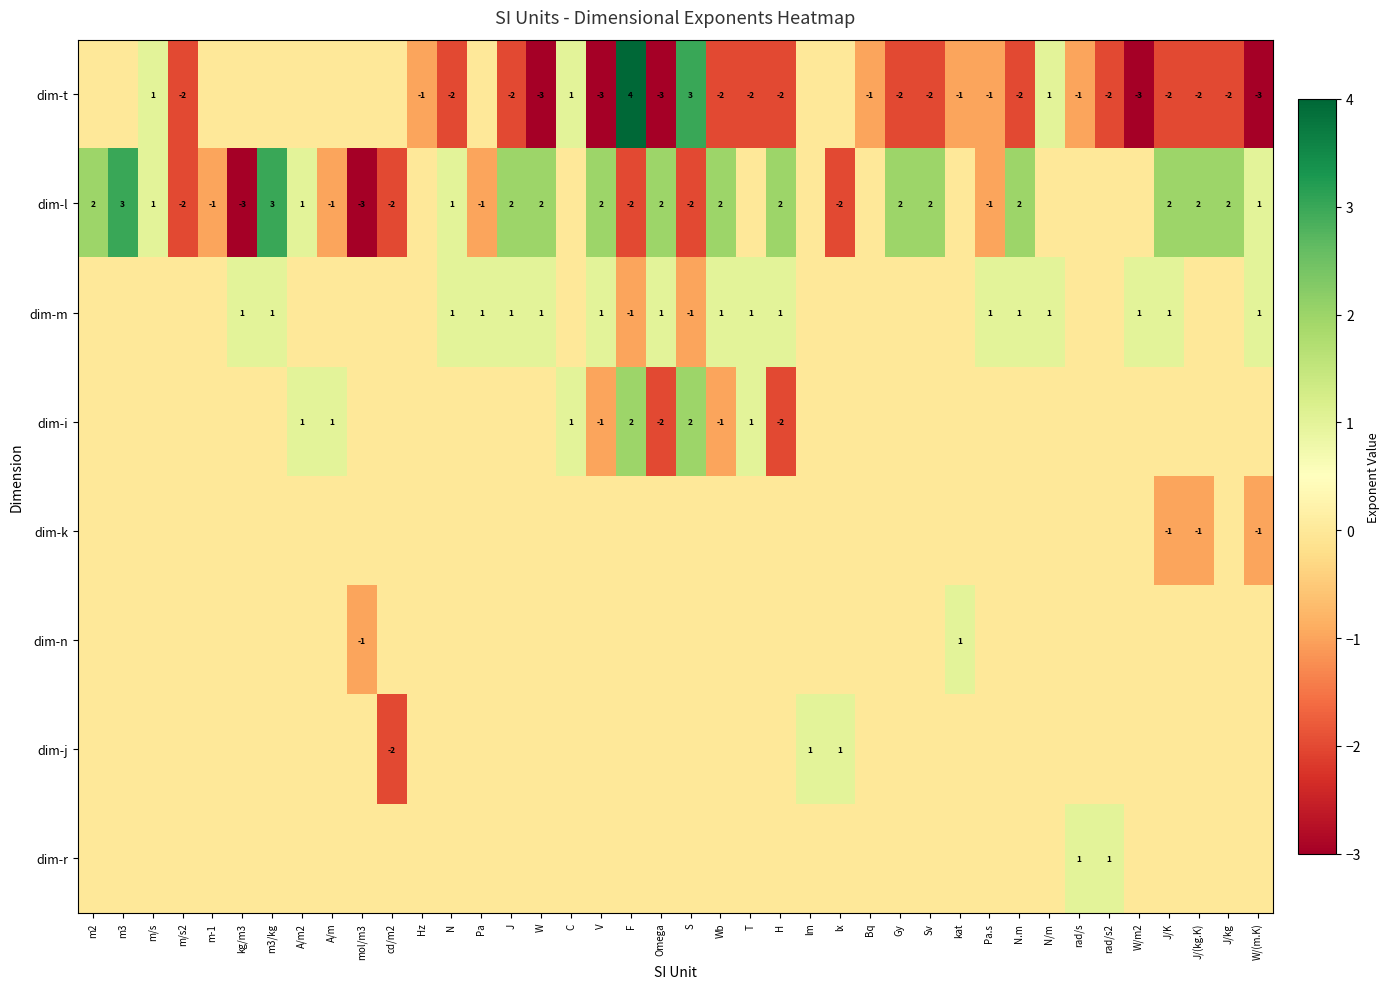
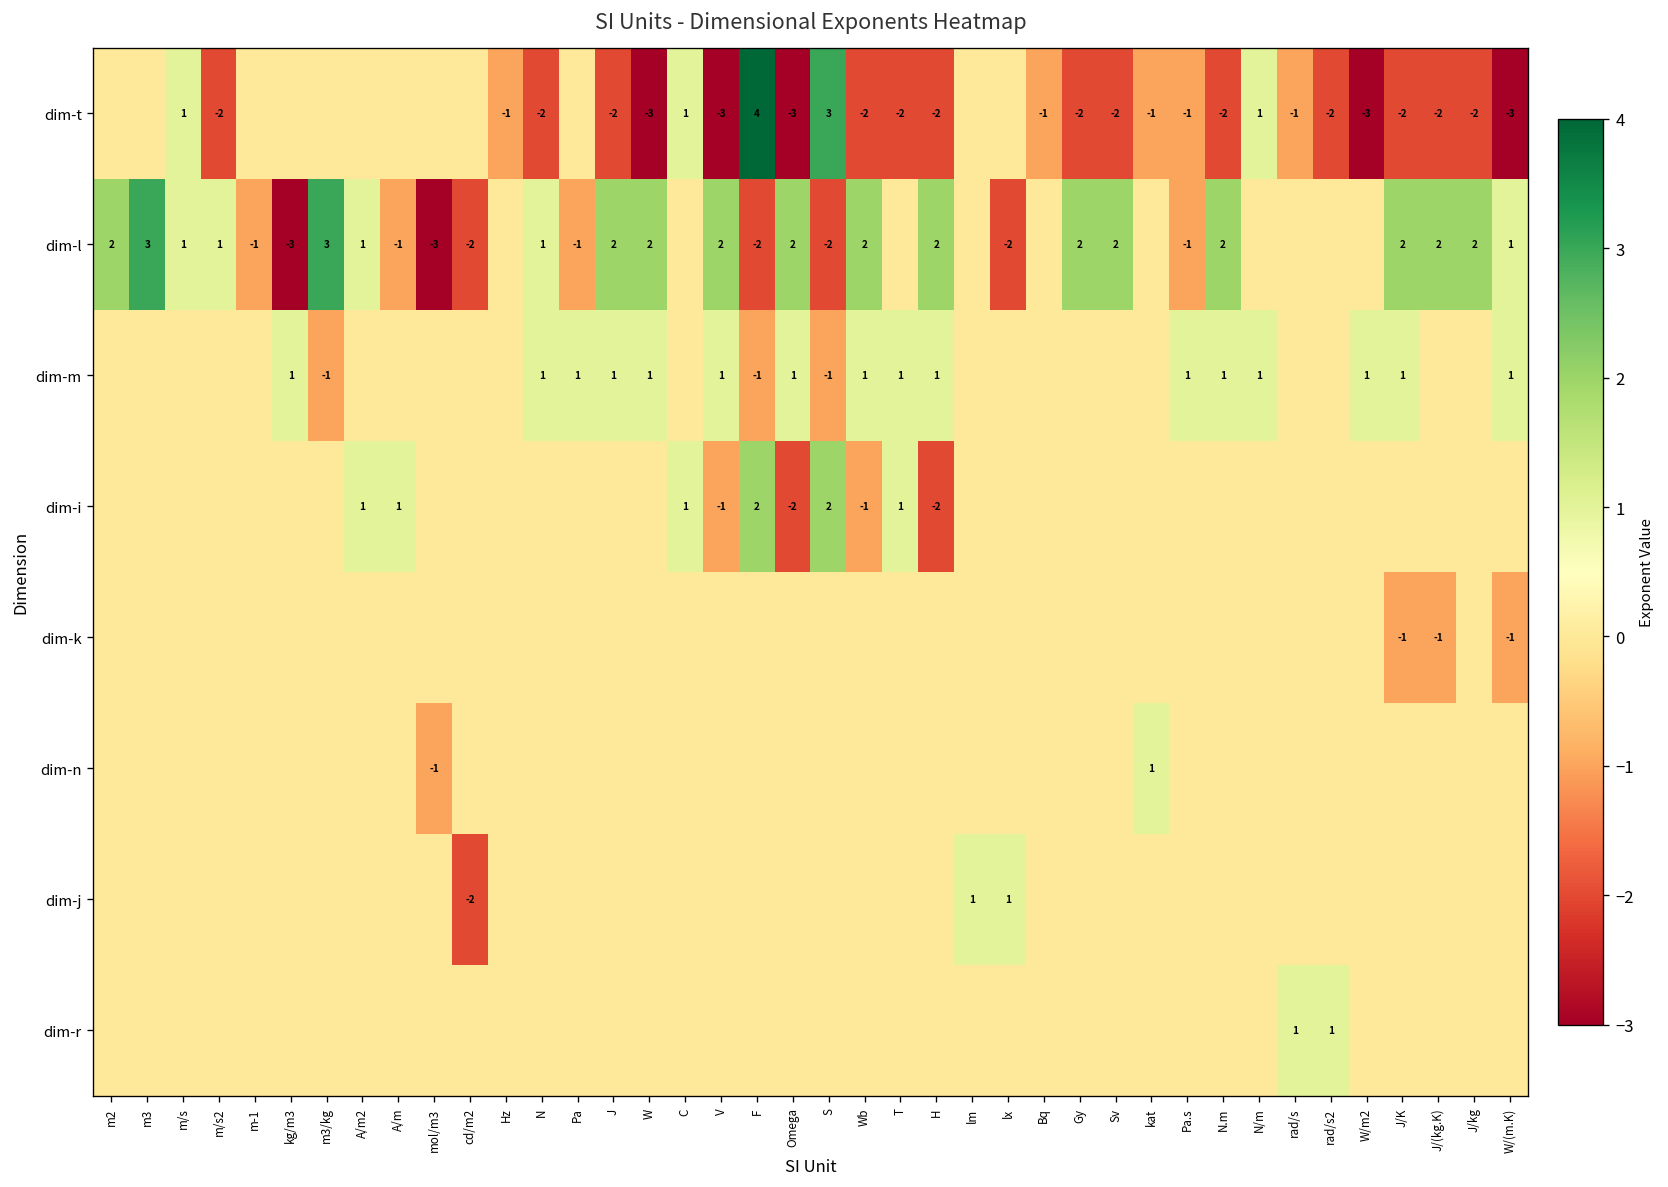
  {
    "dim-t": {
      "m/s": 1,
      "m/s2": -2,
      "Hz": -1,
      "N": -2,
      "J": -2,
      "W": -3,
      "C": 1,
      "V": -3,
      "F": 4,
      "Omega": -3,
      "S": 3,
      "Wb": -2,
      "T": -2,
      "H": -2,
      "Bq": -1,
      "Gy": -2,
      "Sv": -2,
      "kat": -1,
      "Pa.s": -1,
      "N.m": -2,
      "N/m": 1,
      "rad/s": -1,
      "rad/s2": -2,
      "W/m2": -3,
      "J/K": -2,
      "J/(kg.K)": -2,
      "J/kg": -2,
      "W/(m.K)": -3
    },
    "dim-l": {
      "m2": 2,
      "m3": 3,
      "m/s": 1,
-     "m/s2": -2,
+     "m/s2": 1,
      "m-1": -1,
      "kg/m3": -3,
      "m3/kg": 3,
      "A/m2": 1,
      "A/m": -1,
      "mol/m3": -3,
      "cd/m2": -2,
      "N": 1,
      "Pa": -1,
      "J": 2,
      "W": 2,
      "V": 2,
      "F": -2,
      "Omega": 2,
      "S": -2,
      "Wb": 2,
      "H": 2,
      "lx": -2,
      "Gy": 2,
      "Sv": 2,
      "Pa.s": -1,
      "N.m": 2,
      "J/K": 2,
      "J/(kg.K)": 2,
      "J/kg": 2,
      "W/(m.K)": 1
    },
    "dim-m": {
      "kg/m3": 1,
-     "m3/kg": 1,
+     "m3/kg": -1,
      "N": 1,
      "Pa": 1,
      "J": 1,
      "W": 1,
      "V": 1,
      "F": -1,
      "Omega": 1,
      "S": -1,
      "Wb": 1,
      "T": 1,
      "H": 1,
      "Pa.s": 1,
      "N.m": 1,
      "N/m": 1,
      "W/m2": 1,
      "J/K": 1,
      "W/(m.K)": 1
    },
    "dim-i": {
      "A/m2": 1,
      "A/m": 1,
      "C": 1,
      "V": -1,
      "F": 2,
      "Omega": -2,
      "S": 2,
      "Wb": -1,
      "T": 1,
      "H": -2
    },
    "dim-k": {
      "J/K": -1,
      "J/(kg.K)": -1,
      "W/(m.K)": -1
    },
    "dim-n": {
      "mol/m3": -1,
      "kat": 1
    },
    "dim-j": {
      "cd/m2": -2,
      "lm": 1,
      "lx": 1
    },
    "dim-r": {
      "rad/s": 1,
      "rad/s2": 1
    }
  }
